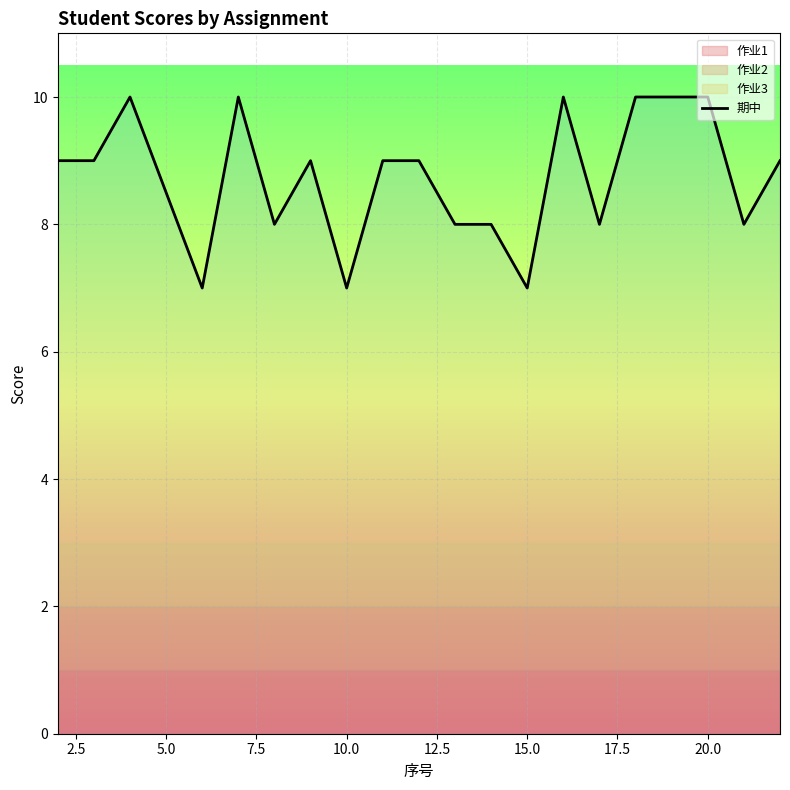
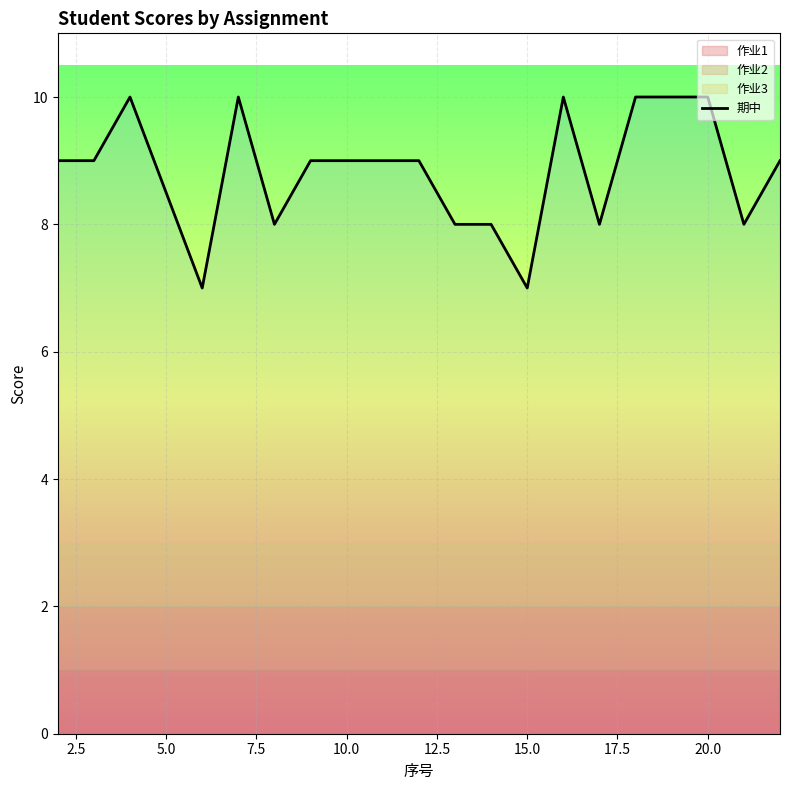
  {
    "期中": {
-     "10.0": 7,
+     "10.0": 9,
      "15.0": 7
    }
  }
